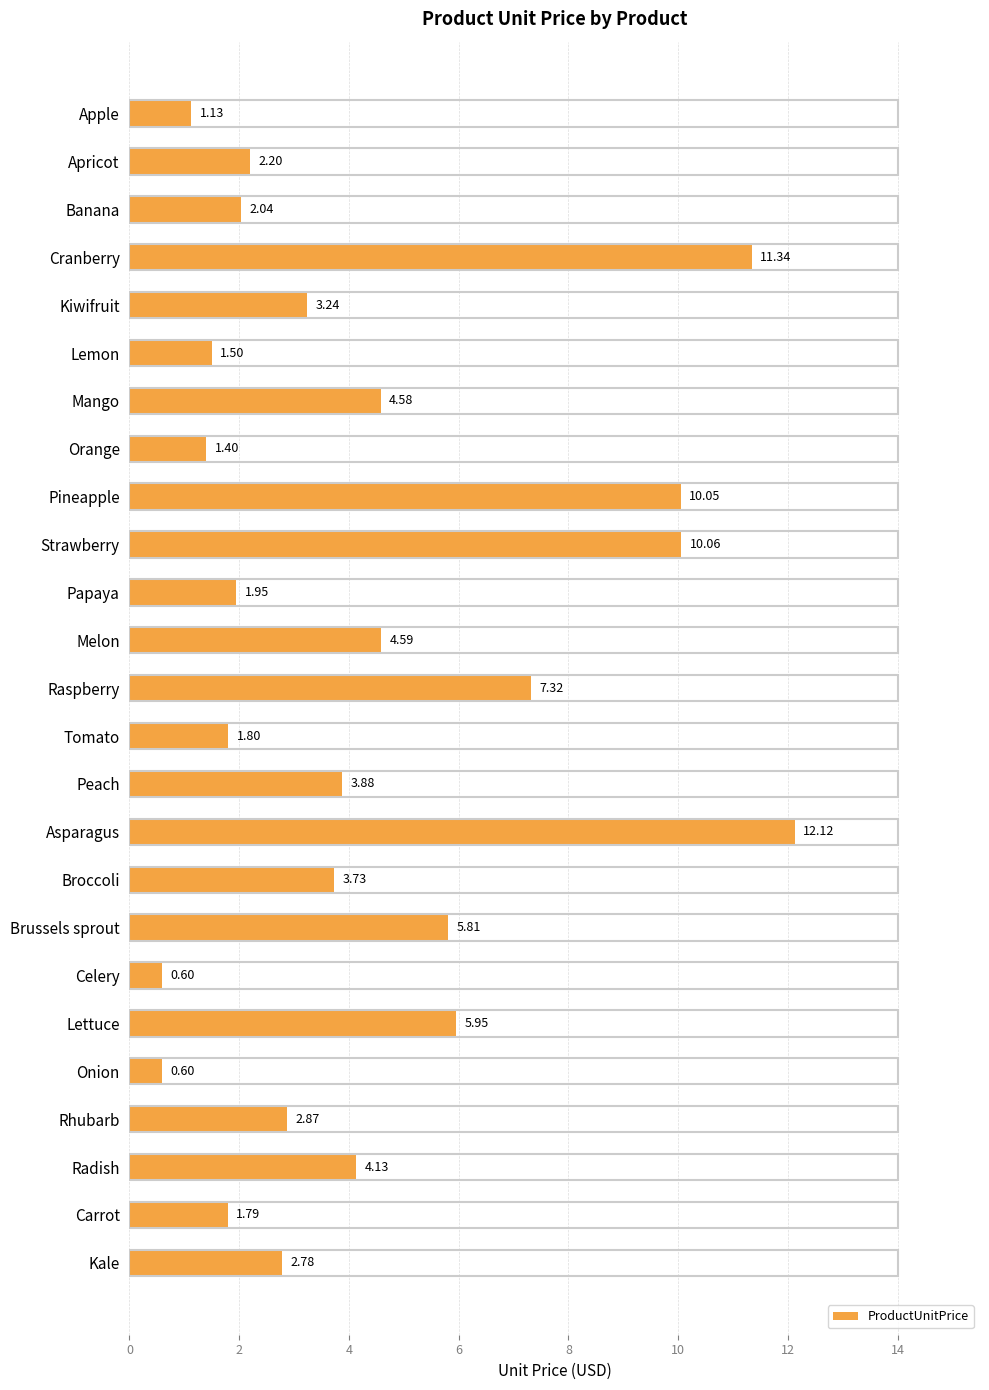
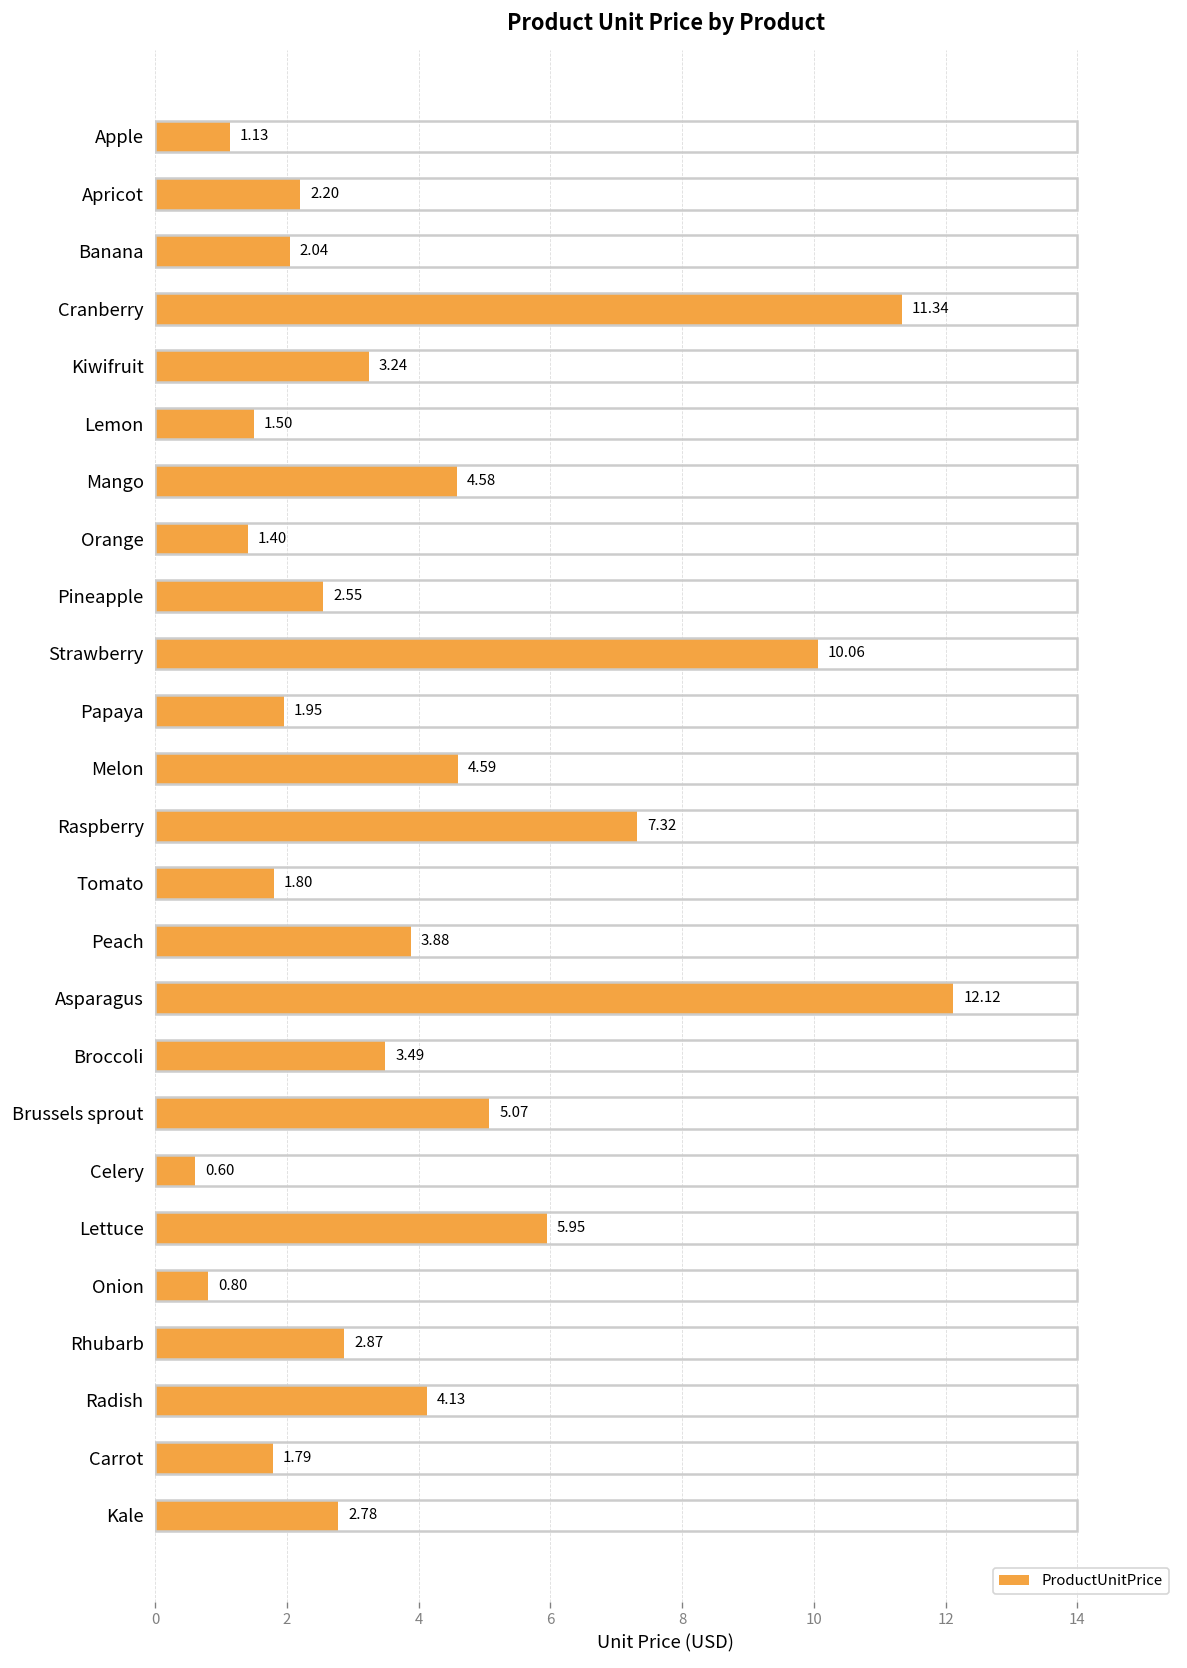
  {
    "Apple": 1.13,
    "Apricot": 2.20,
    "Banana": 2.04,
    "Cranberry": 11.34,
    "Kiwifruit": 3.24,
    "Lemon": 1.50,
    "Mango": 4.58,
    "Orange": 1.40,
-   "Pineapple": 10.05,
+   "Pineapple": 2.55,
    "Strawberry": 10.06,
    "Papaya": 1.95,
    "Melon": 4.59,
    "Raspberry": 7.32,
    "Tomato": 1.80,
    "Peach": 3.88,
    "Asparagus": 12.12,
-   "Broccoli": 3.73,
-   "Brussels sprout": 5.81,
+   "Broccoli": 3.49,
+   "Brussels sprout": 5.07,
    "Celery": 0.60,
    "Lettuce": 5.95,
-   "Onion": 0.60,
+   "Onion": 0.80,
    "Rhubarb": 2.87,
    "Radish": 4.13,
    "Carrot": 1.79,
    "Kale": 2.78
  }
